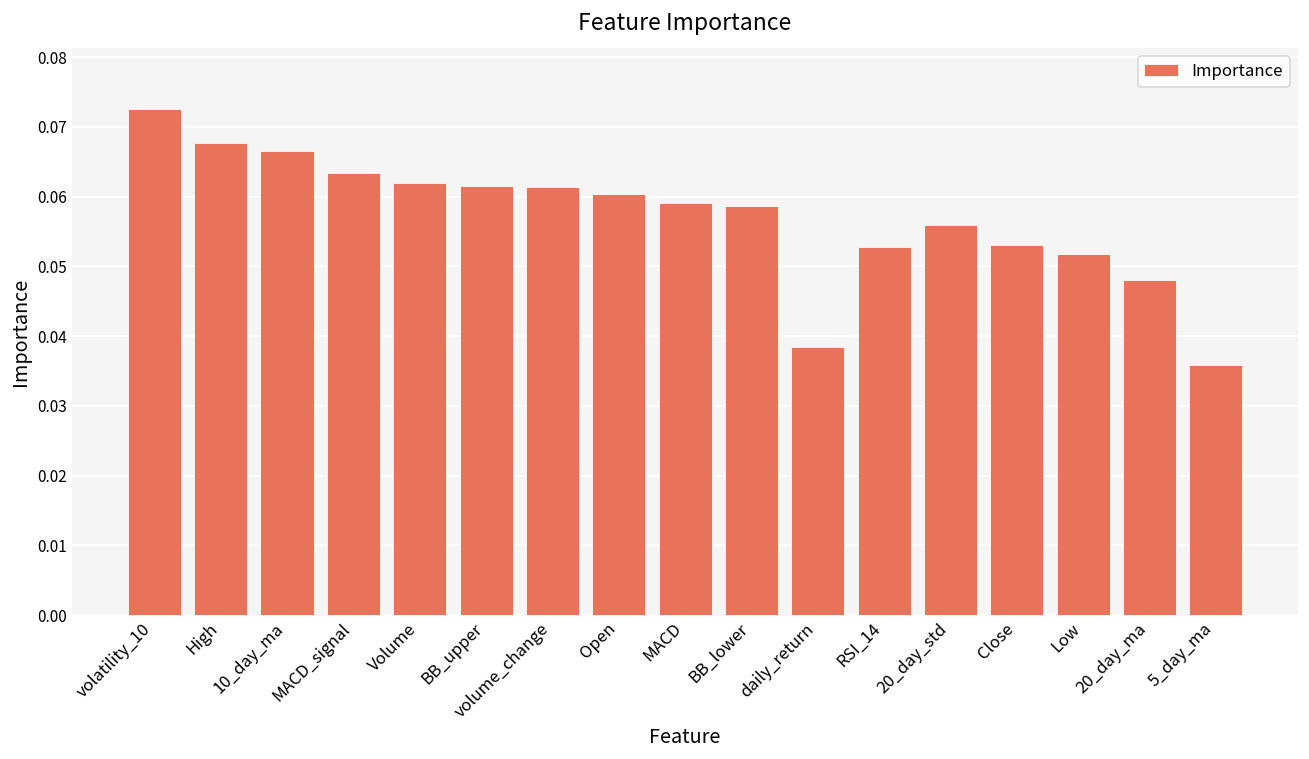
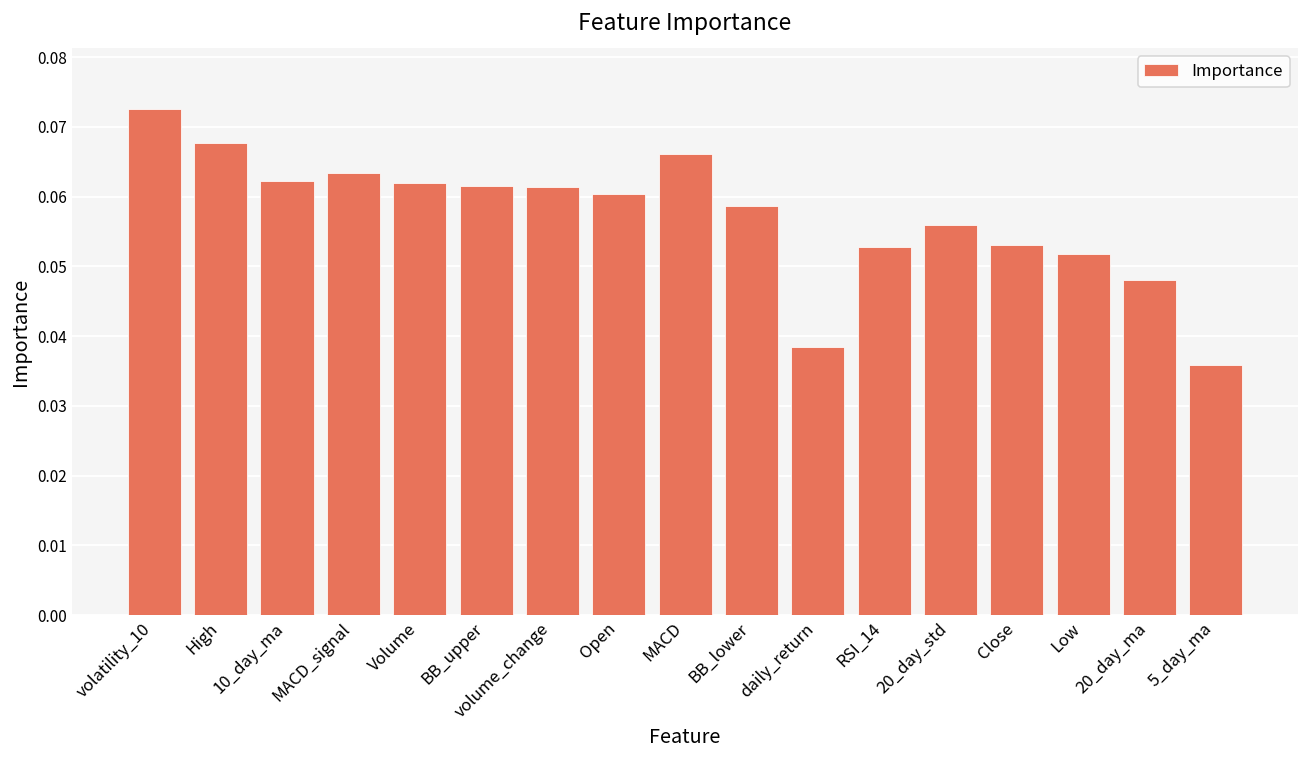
  {
    "volatility_10": 0.073,
    "High": 0.068,
-   "10_day_ma": 0.067,
+   "10_day_ma": 0.062,
    "MACD_signal": 0.063,
    "Volume": 0.062,
    "BB_upper": 0.062,
    "volume_change": 0.061,
    "Open": 0.060,
-   "MACD": 0.059,
+   "MACD": 0.066,
    "BB_lower": 0.059,
    "daily_return": 0.038,
    "RSI_14": 0.053,
    "20_day_std": 0.056,
    "Close": 0.053,
    "Low": 0.052,
    "20_day_ma": 0.048,
    "5_day_ma": 0.036
  }
